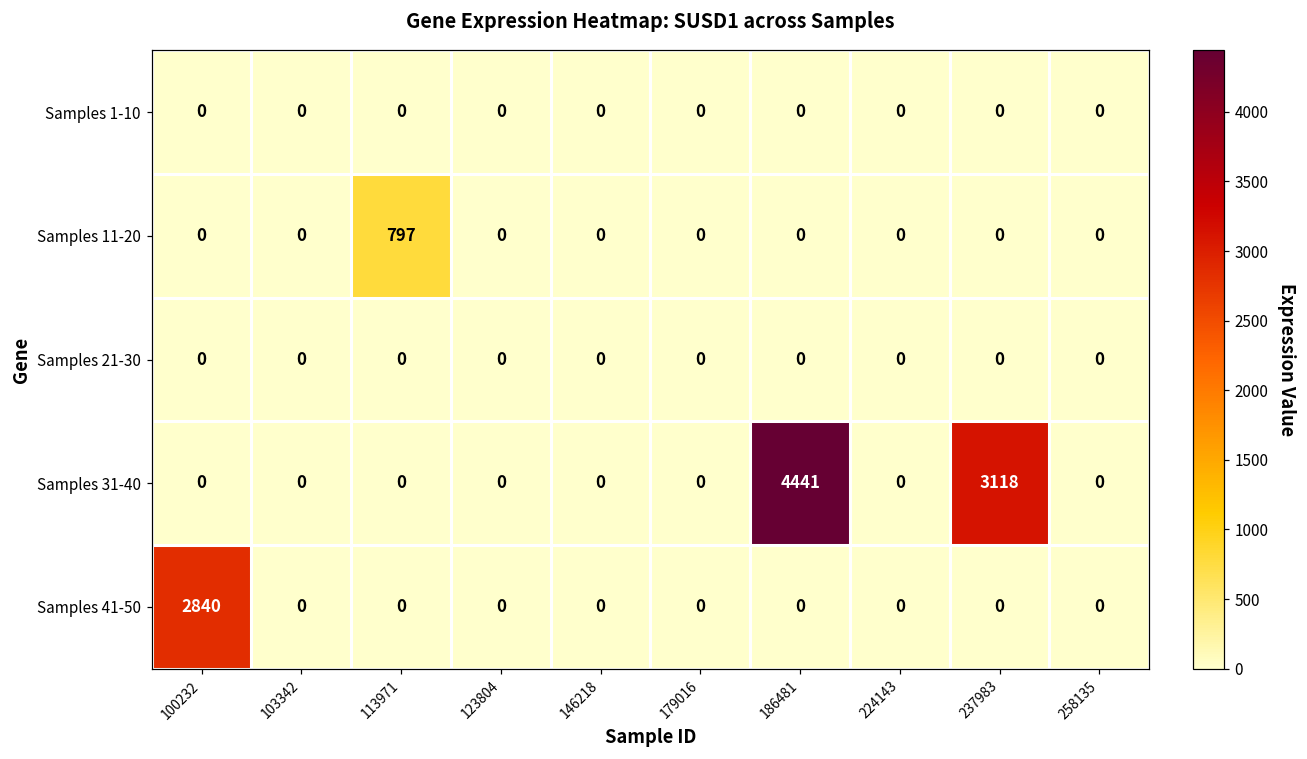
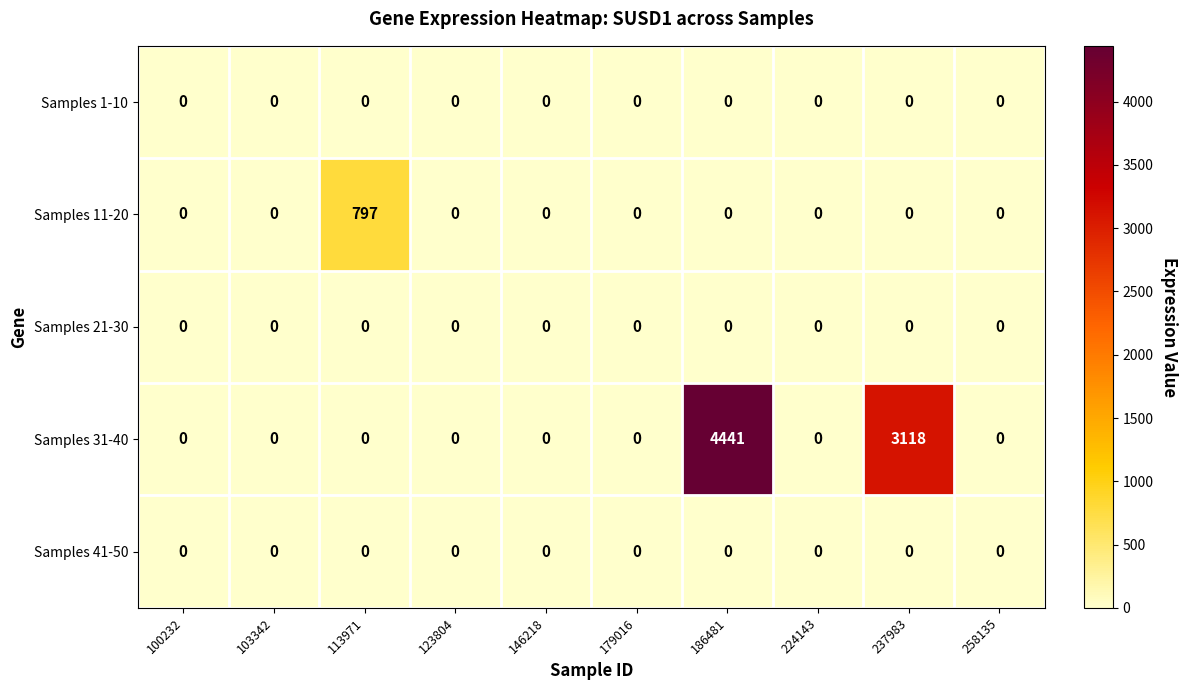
  {
    "Samples 1-10": {
      "100232": 0,
      "103342": 0,
      "113971": 0,
      "123804": 0,
      "146218": 0,
      "179016": 0,
      "186481": 0,
      "224143": 0,
      "237983": 0,
      "258135": 0
    },
    "Samples 11-20": {
      "100232": 0,
      "103342": 0,
      "113971": 797,
      "123804": 0,
      "146218": 0,
      "179016": 0,
      "186481": 0,
      "224143": 0,
      "237983": 0,
      "258135": 0
    },
    "Samples 21-30": {
      "100232": 0,
      "103342": 0,
      "113971": 0,
      "123804": 0,
      "146218": 0,
      "179016": 0,
      "186481": 0,
      "224143": 0,
      "237983": 0,
      "258135": 0
    },
    "Samples 31-40": {
      "100232": 0,
      "103342": 0,
      "113971": 0,
      "123804": 0,
      "146218": 0,
      "179016": 0,
      "186481": 4441,
      "224143": 0,
      "237983": 3118,
      "258135": 0
    },
    "Samples 41-50": {
-     "100232": 2840,
+     "100232": 0,
      "103342": 0,
      "113971": 0,
      "123804": 0,
      "146218": 0,
      "179016": 0,
      "186481": 0,
      "224143": 0,
      "237983": 0,
      "258135": 0
    }
  }
